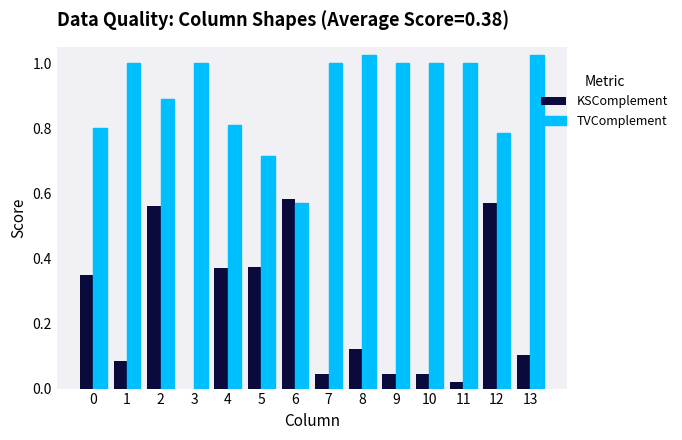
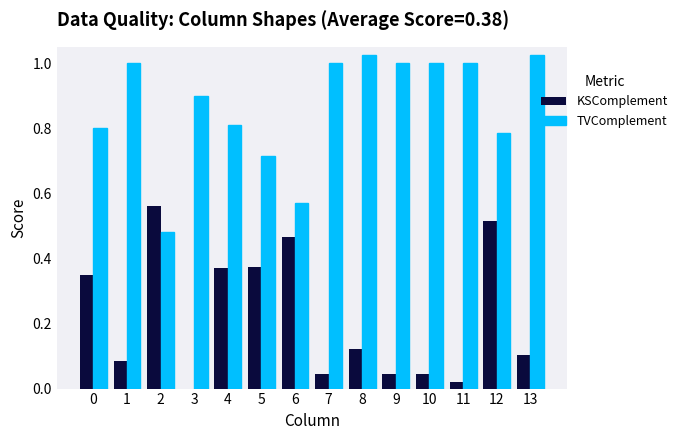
  {
    "KSComplement": {
      "0": 0.35,
      "1": 0.08,
      "2": 0.56,
      "3": 0.00,
      "4": 0.37,
      "5": 0.38,
-     "6": 0.58,
+     "6": 0.47,
      "7": 0.05,
      "8": 0.12,
      "9": 0.05,
      "10": 0.05,
      "11": 0.02,
-     "12": 0.57,
+     "12": 0.51,
      "13": 0.10
    },
    "TVComplement": {
      "0": 0.80,
      "1": 1.00,
-     "2": 0.89,
-     "3": 1.0,
+     "2": 0.48,
+     "3": 0.9,
      "4": 0.81,
      "5": 0.71,
      "6": 0.57,
      "7": 1.00,
      "8": 1.02,
      "9": 1.00,
      "10": 1.00,
      "11": 1.00,
      "12": 0.79,
      "13": 1.02
    }
  }
